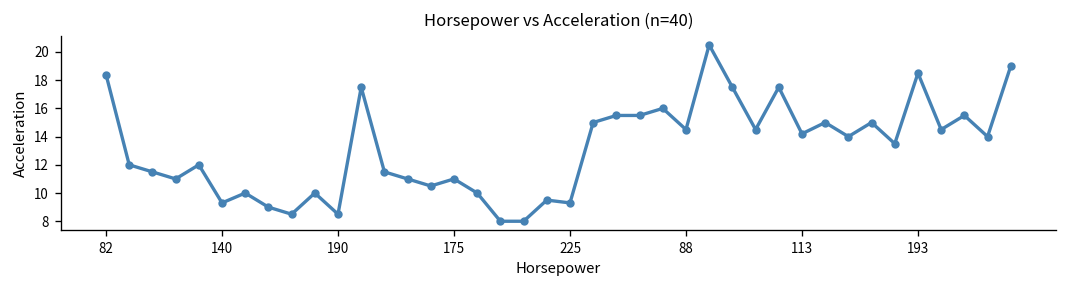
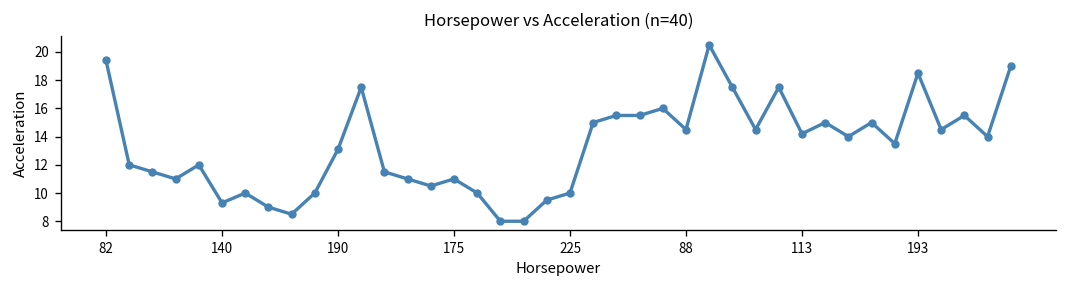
  {
-   "82": 18.4,
+   "82": 19.4,
    "140": 9.3,
-   "190": 8.5,
+   "190": 13.1,
    "175": 11.0,
-   "225": 9.3,
+   "225": 10.0,
    "88": 14.5,
    "113": 14.2,
    "193": 18.5
  }
